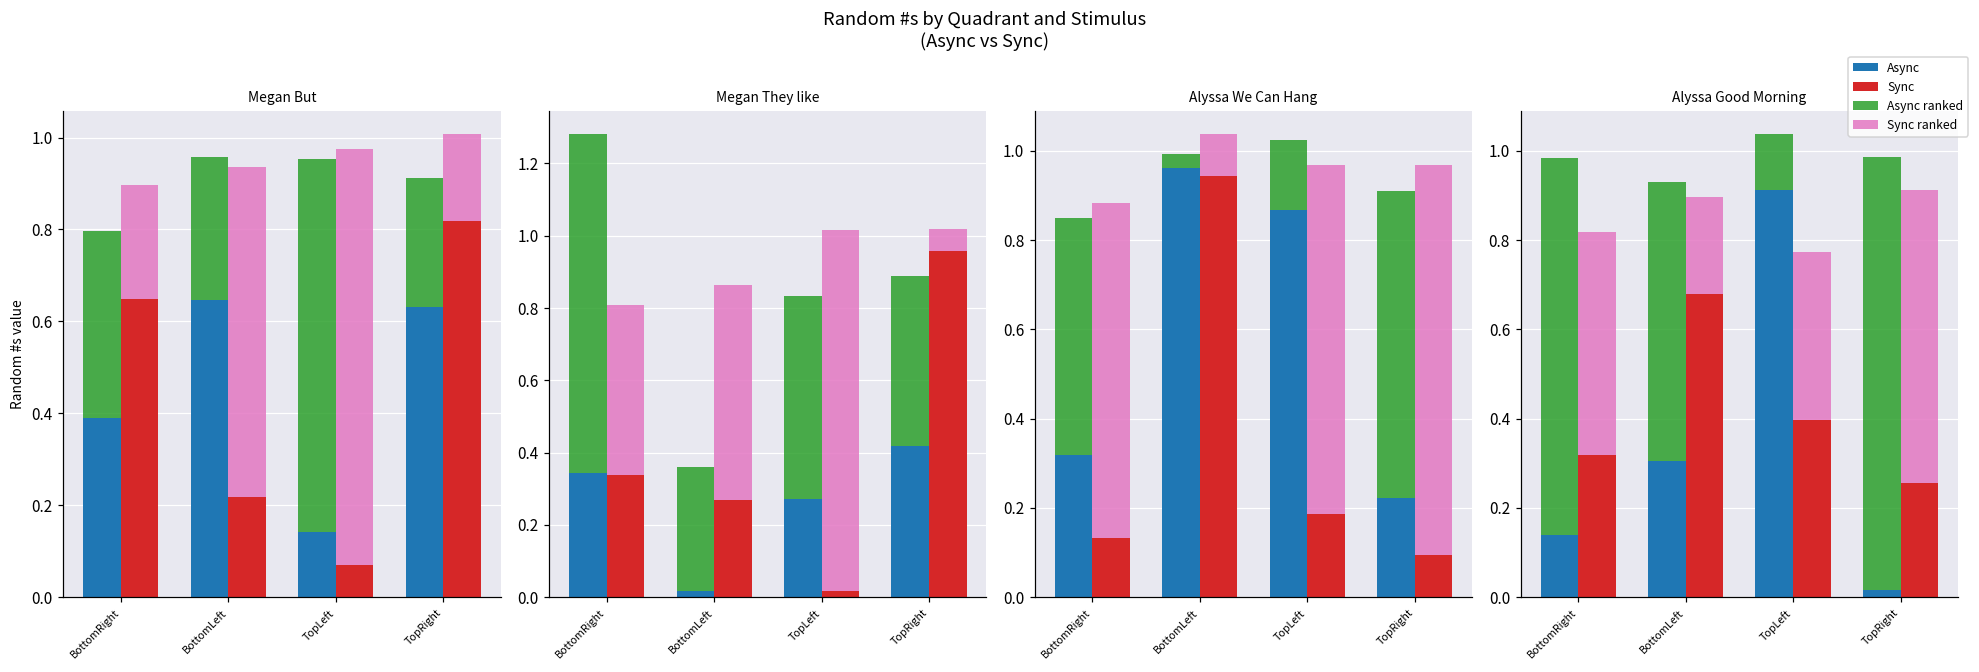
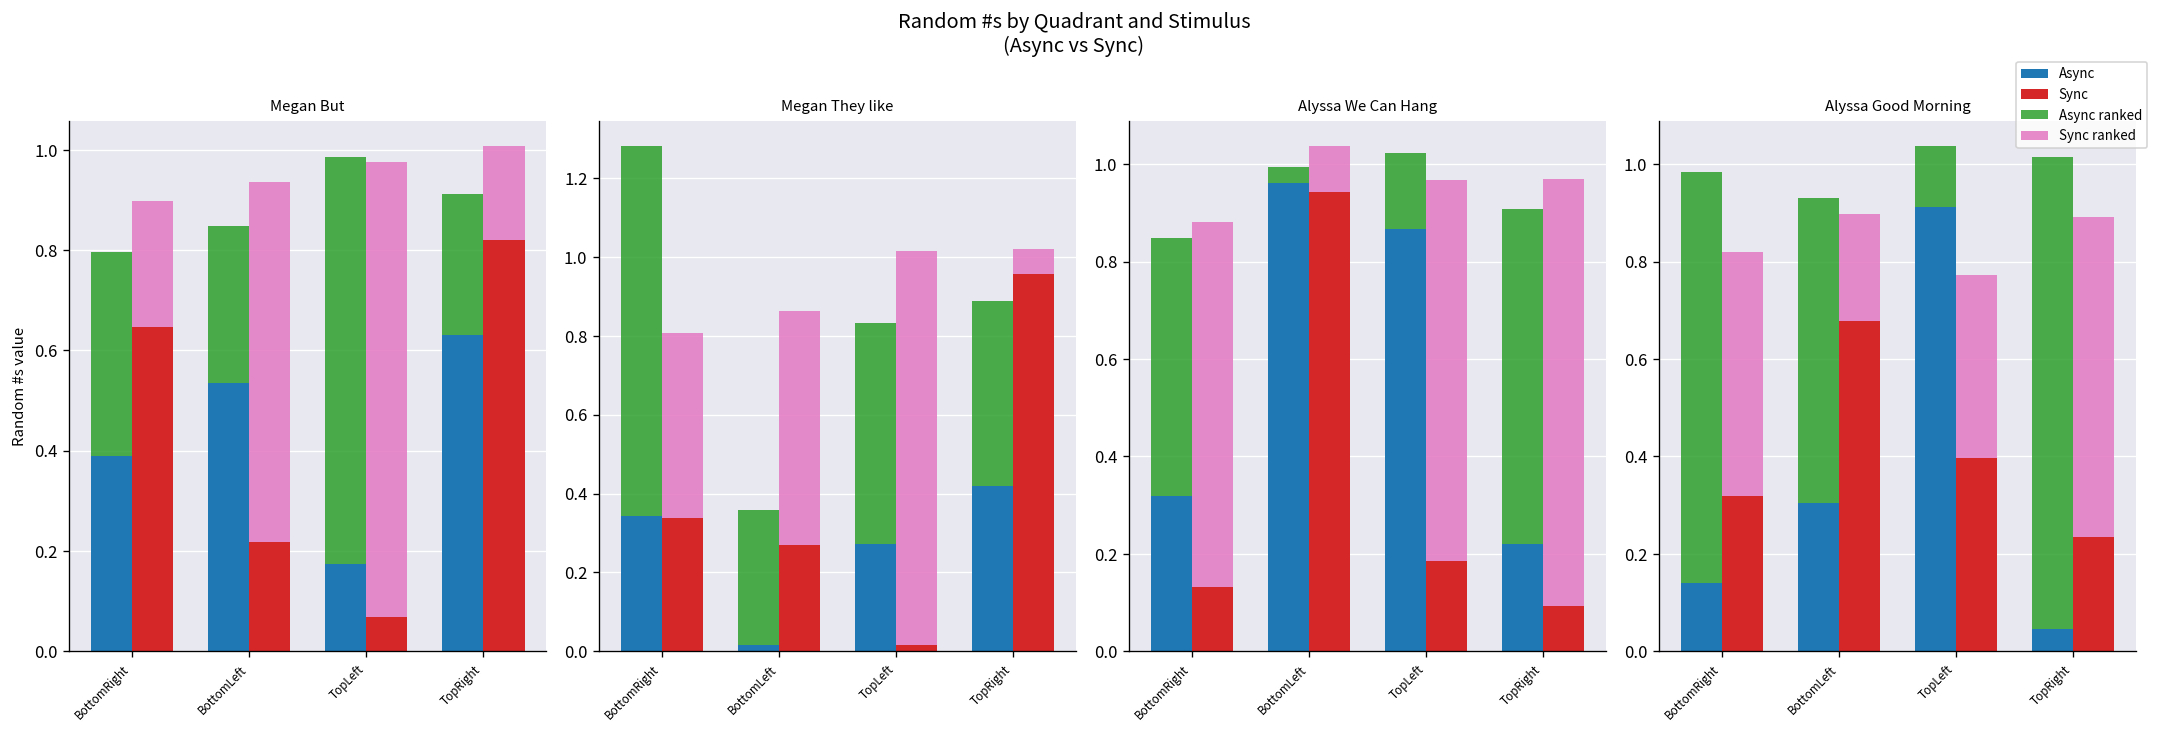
  {
    "Megan But": {
      "Async": {
        "BottomRight": 0.39,
-       "BottomLeft": 0.65,
-       "TopLeft": 0.14,
+       "BottomLeft": 0.54,
+       "TopLeft": 0.17,
        "TopRight": 0.63
      },
      "Sync": {
        "BottomRight": 0.65,
        "BottomLeft": 0.22,
        "TopLeft": 0.07,
        "TopRight": 0.82
      },
      "Async ranked": {
        "BottomRight": 0.41,
        "BottomLeft": 0.31,
        "TopLeft": 0.81,
        "TopRight": 0.28
      },
      "Sync ranked": {
        "BottomRight": 0.25,
        "BottomLeft": 0.72,
        "TopLeft": 0.91,
        "TopRight": 0.19
      }
    },
    "Megan They like": {
      "Async": {
        "BottomRight": 0.34,
        "BottomLeft": 0.02,
        "TopLeft": 0.27,
        "TopRight": 0.42
      },
      "Sync": {
        "BottomRight": 0.34,
        "BottomLeft": 0.27,
        "TopLeft": 0.02,
        "TopRight": 0.96
      },
      "Async ranked": {
        "BottomRight": 0.94,
        "BottomLeft": 0.34,
        "TopLeft": 0.56,
        "TopRight": 0.47
      },
      "Sync ranked": {
        "BottomRight": 0.47,
        "BottomLeft": 0.59,
        "TopLeft": 1.00,
        "TopRight": 0.06
      }
    },
    "Alyssa We Can Hang": {
      "Async": {
        "BottomRight": 0.32,
        "BottomLeft": 0.96,
        "TopLeft": 0.87,
        "TopRight": 0.22
      },
      "Sync": {
        "BottomRight": 0.13,
        "BottomLeft": 0.94,
        "TopLeft": 0.19,
        "TopRight": 0.09
      },
      "Async ranked": {
        "BottomRight": 0.53,
        "BottomLeft": 0.03,
        "TopLeft": 0.16,
        "TopRight": 0.69
      },
      "Sync ranked": {
        "BottomRight": 0.75,
        "BottomLeft": 0.09,
        "TopLeft": 0.78,
        "TopRight": 0.87
      }
    },
    "Alyssa Good Morning": {
      "Async": {
        "BottomRight": 0.14,
        "BottomLeft": 0.30,
        "TopLeft": 0.91,
-       "TopRight": 0.02
+       "TopRight": 0.05
      },
      "Sync": {
        "BottomRight": 0.32,
        "BottomLeft": 0.68,
        "TopLeft": 0.40,
-       "TopRight": 0.26
+       "TopRight": 0.24
      },
      "Async ranked": {
        "BottomRight": 0.84,
        "BottomLeft": 0.63,
        "TopLeft": 0.13,
        "TopRight": 0.97
      },
      "Sync ranked": {
        "BottomRight": 0.50,
        "BottomLeft": 0.22,
        "TopLeft": 0.38,
        "TopRight": 0.66
      }
    }
  }
